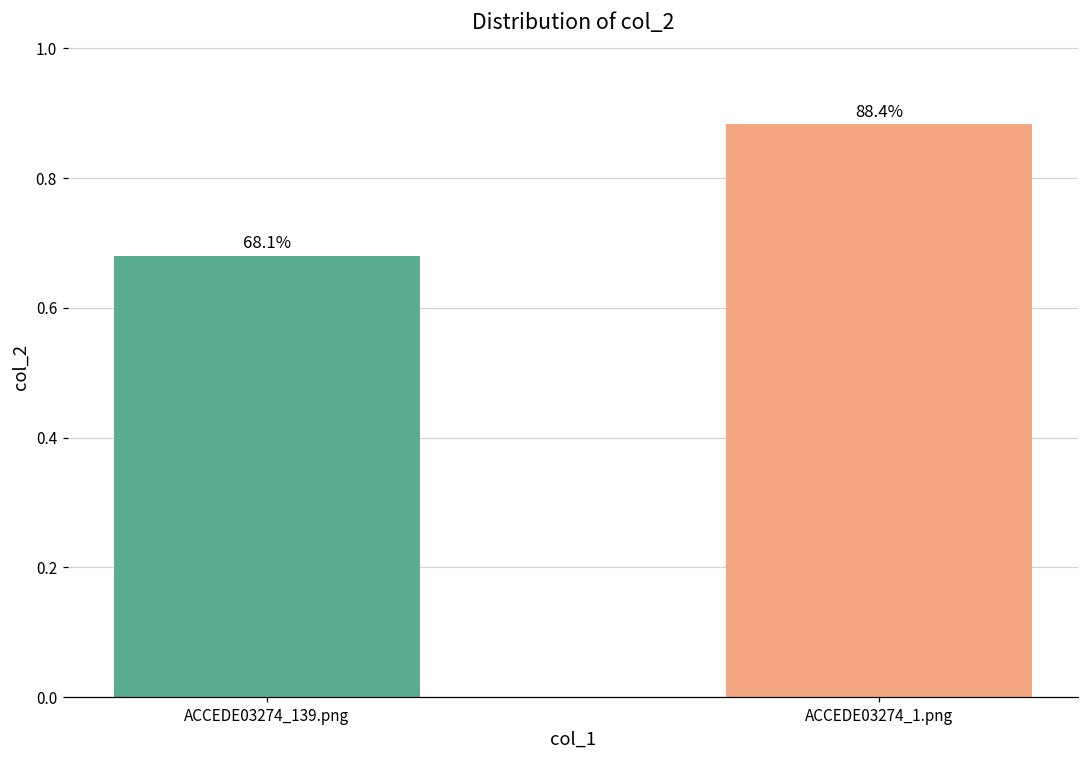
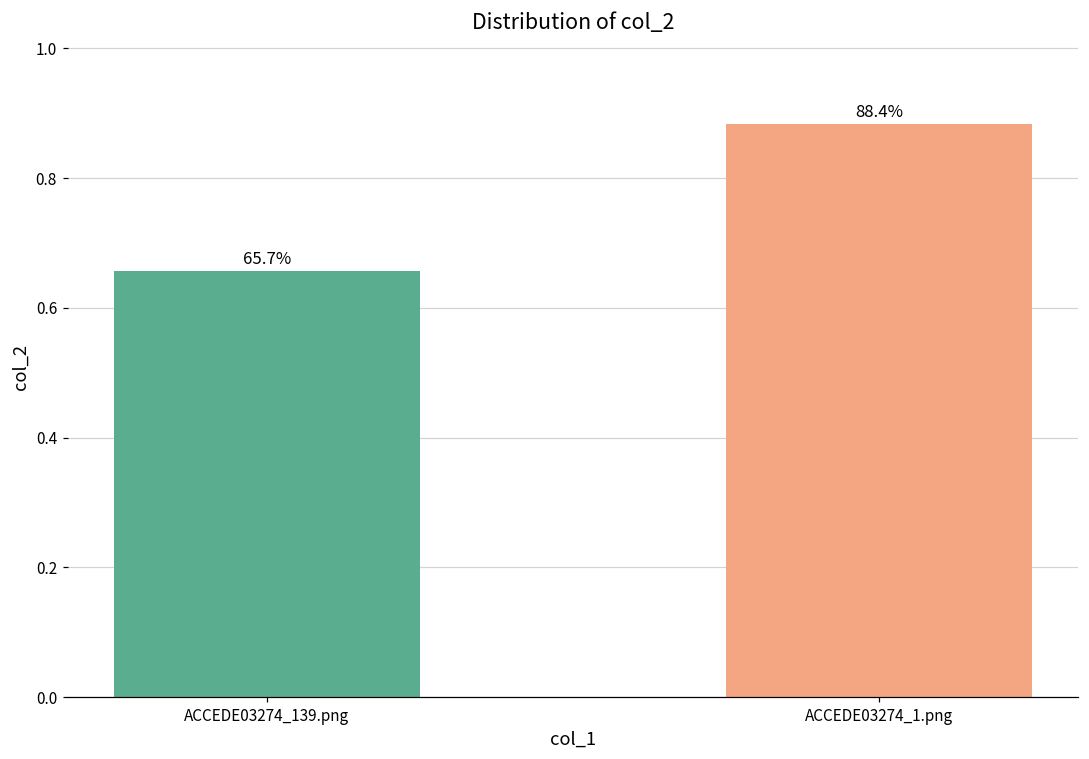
  {
-   "ACCEDE03274_139.png": "68.1%",
+   "ACCEDE03274_139.png": "65.7%",
    "ACCEDE03274_1.png": "88.4%"
  }
